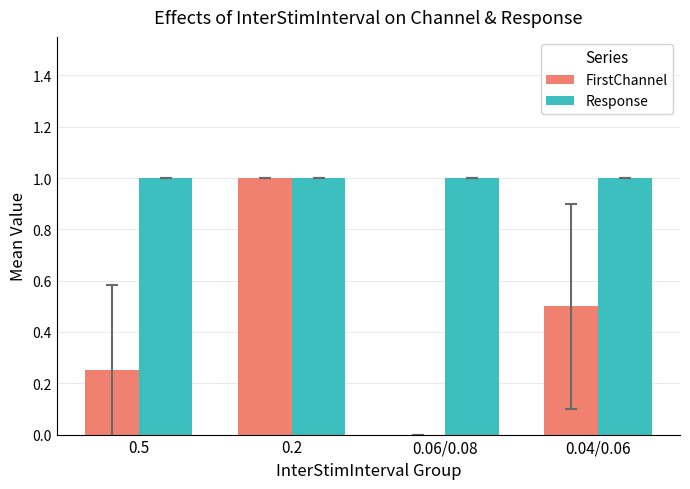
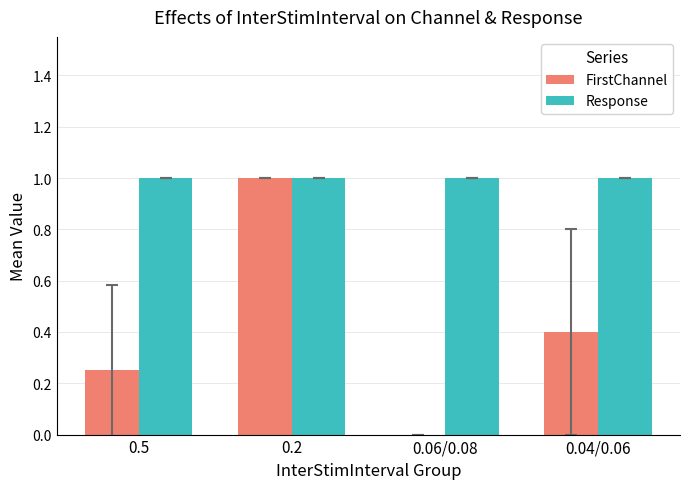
  {
    "FirstChannel": {
      "0.5": 0.25,
      "0.2": 1.0,
      "0.06/0.08": 0.0,
-     "0.04/0.06": 0.5
+     "0.04/0.06": 0.4
    },
    "Response": {
      "0.5": 1.0,
      "0.2": 1.0,
      "0.06/0.08": 1.0,
      "0.04/0.06": 1.0
    }
  }
